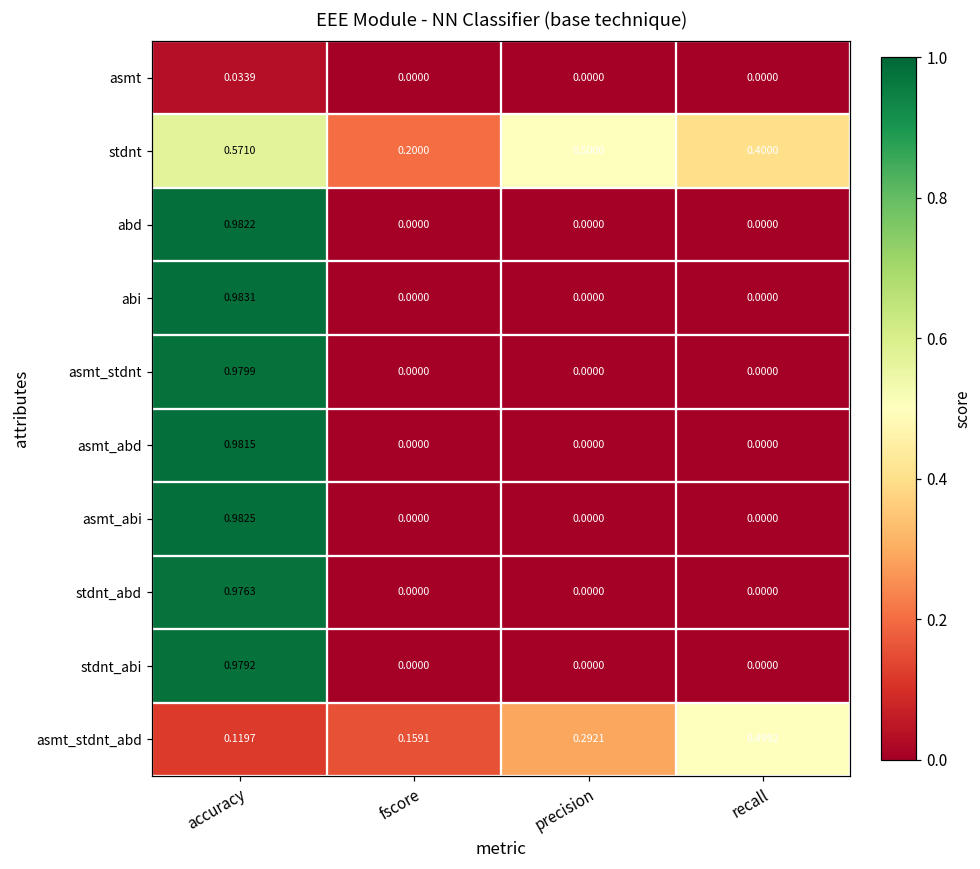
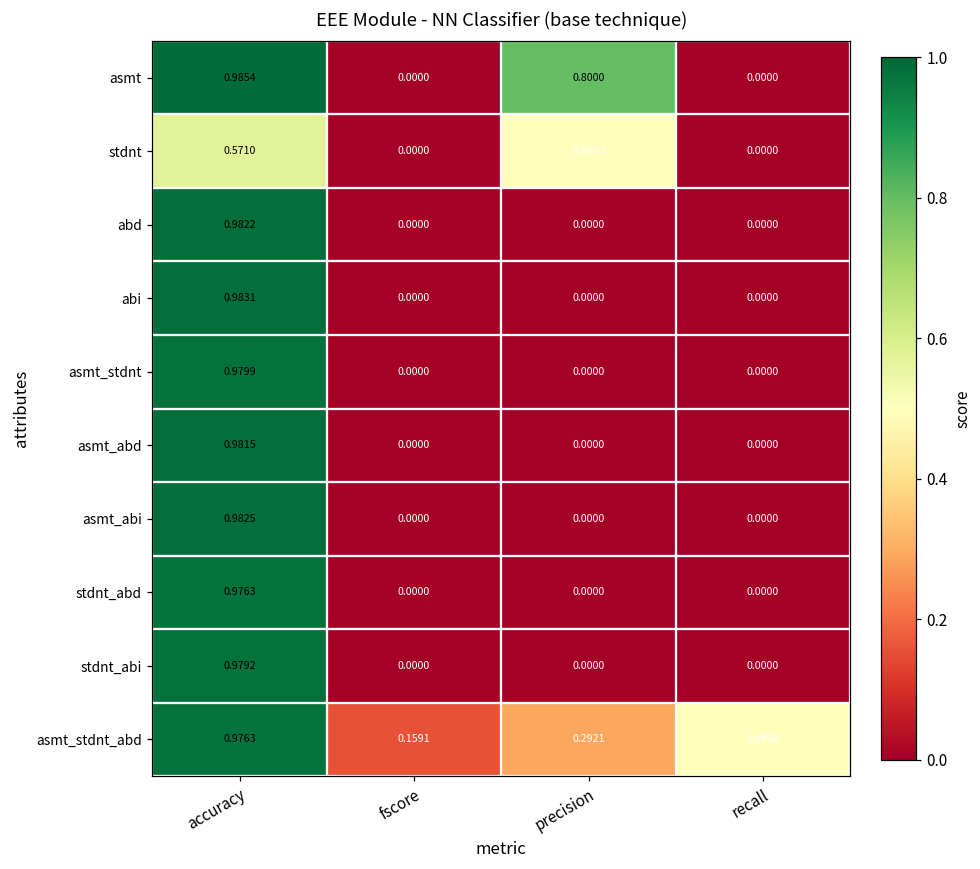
  {
    "asmt": {
-     "accuracy": 0.0339,
+     "accuracy": 0.9854,
      "fscore": 0.0000,
-     "precision": 0.0000,
+     "precision": 0.8000,
      "recall": 0.0000
    },
    "stdnt": {
      "accuracy": 0.5710,
-     "fscore": 0.2000,
+     "fscore": 0.0000,
      "precision": 0.5000,
-     "recall": 0.4000
+     "recall": 0.0000
    },
    "abd": {
      "accuracy": 0.9822,
      "fscore": 0.0000,
      "precision": 0.0000,
      "recall": 0.0000
    },
    "abi": {
      "accuracy": 0.9831,
      "fscore": 0.0000,
      "precision": 0.0000,
      "recall": 0.0000
    },
    "asmt_stdnt": {
      "accuracy": 0.9799,
      "fscore": 0.0000,
      "precision": 0.0000,
      "recall": 0.0000
    },
    "asmt_abd": {
      "accuracy": 0.9815,
      "fscore": 0.0000,
      "precision": 0.0000,
      "recall": 0.0000
    },
    "asmt_abi": {
      "accuracy": 0.9825,
      "fscore": 0.0000,
      "precision": 0.0000,
      "recall": 0.0000
    },
    "stdnt_abd": {
      "accuracy": 0.9763,
      "fscore": 0.0000,
      "precision": 0.0000,
      "recall": 0.0000
    },
    "stdnt_abi": {
      "accuracy": 0.9792,
      "fscore": 0.0000,
      "precision": 0.0000,
      "recall": 0.0000
    },
    "asmt_stdnt_abd": {
-     "accuracy": 0.1197,
+     "accuracy": 0.9763,
      "fscore": 0.1591,
      "precision": 0.2921,
      "recall": 0.4992
    }
  }
